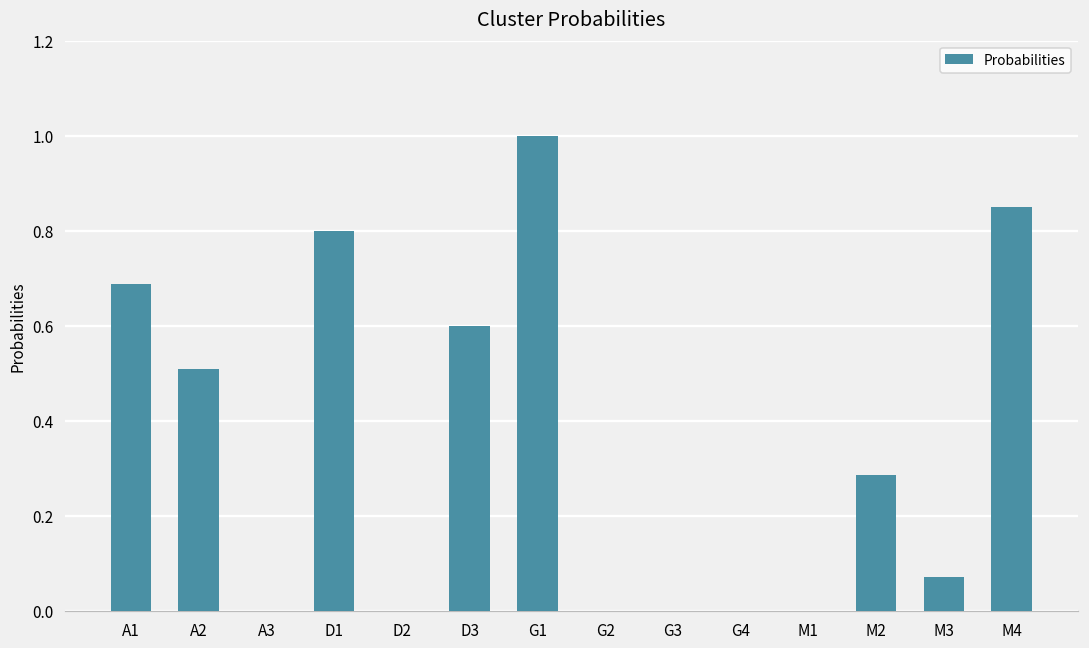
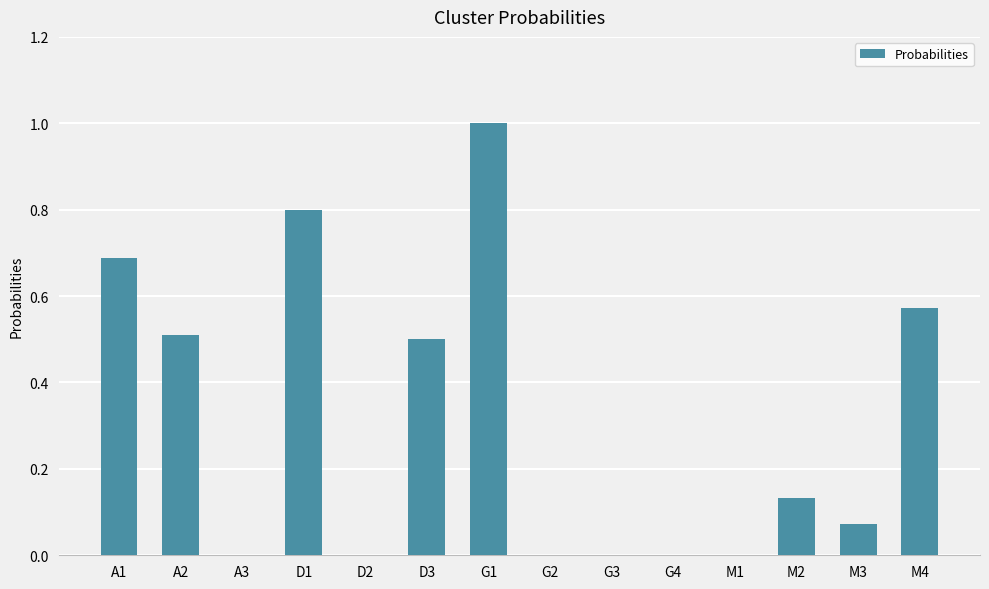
  {
    "A1": 0.69,
    "A2": 0.51,
    "A3": 0.00,
    "D1": 0.80,
    "D2": 0.00,
-   "D3": 0.6,
+   "D3": 0.5,
    "G1": 1.00,
    "G2": 0.00,
    "G3": 0.00,
    "G4": 0.00,
    "M1": 0.00,
-   "M2": 0.29,
+   "M2": 0.13,
    "M3": 0.07,
-   "M4": 0.85
+   "M4": 0.57
  }
